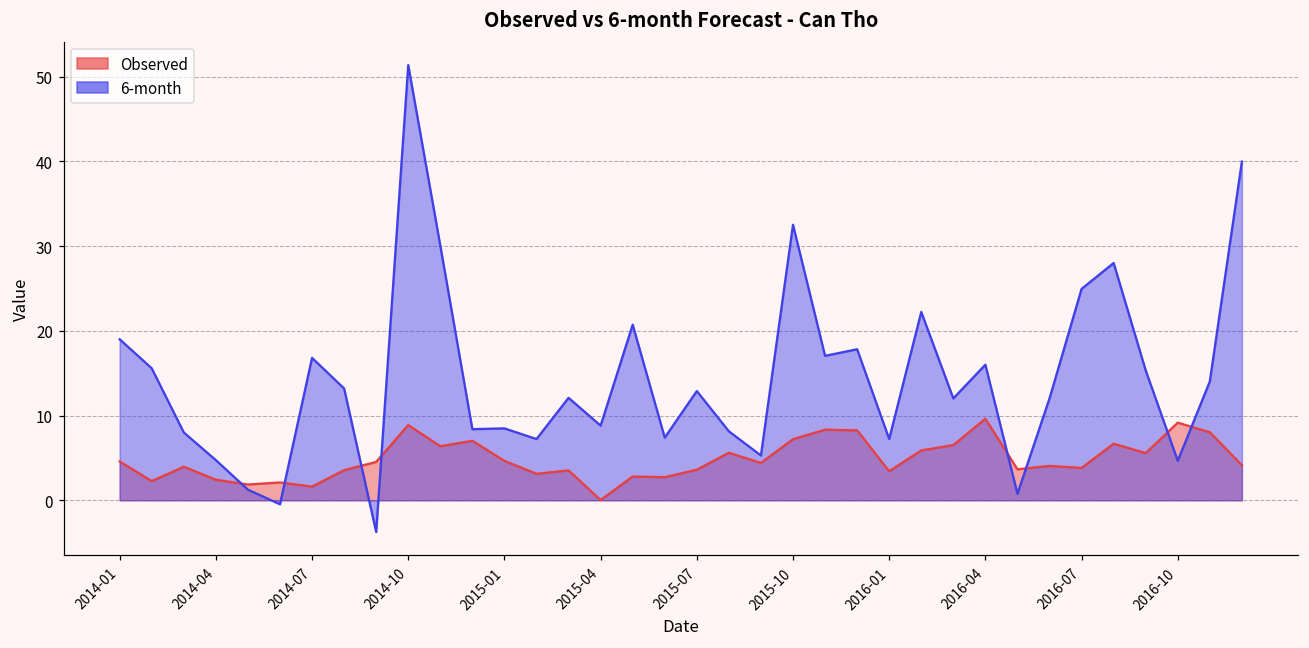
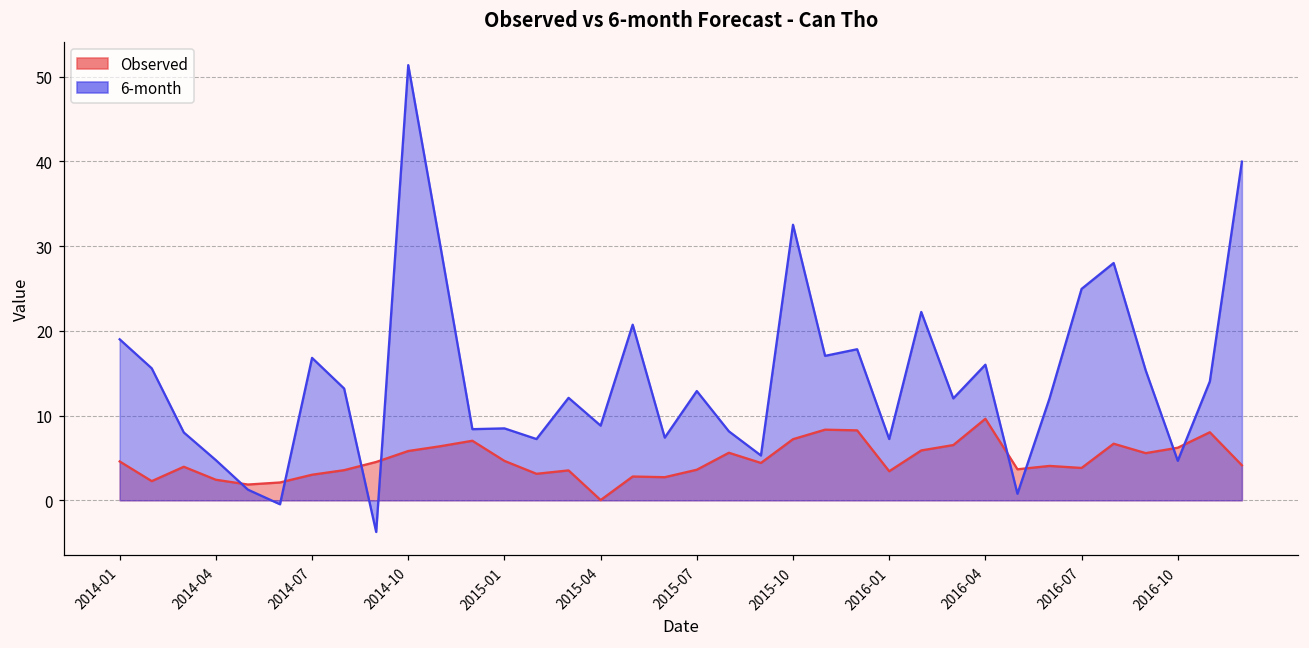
  {
    "Observed": {
      "2014-01": 5,
      "2014-04": 2,
-     "2014-07": 2,
-     "2014-10": 9,
+     "2014-07": 3,
+     "2014-10": 6,
      "2015-01": 5,
      "2015-04": 0,
      "2015-07": 4,
      "2015-10": 7,
      "2016-01": 3,
      "2016-04": 10,
      "2016-07": 4,
-     "2016-10": 9
+     "2016-10": 6
    }
  }
